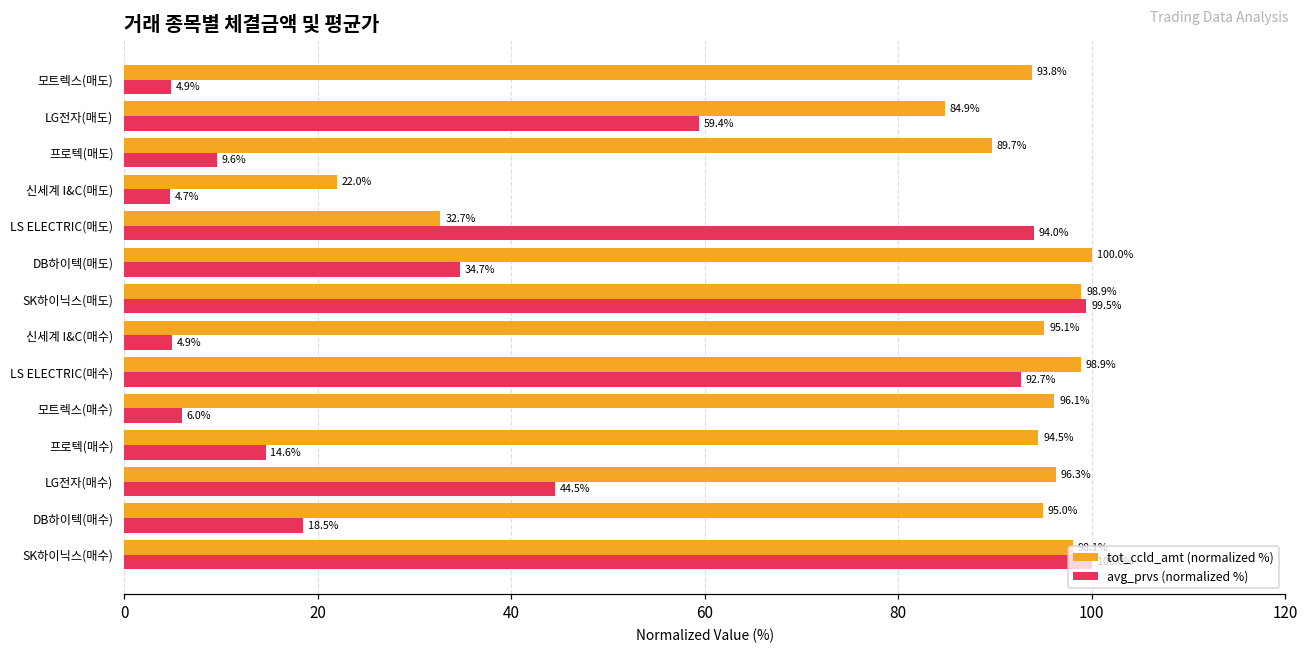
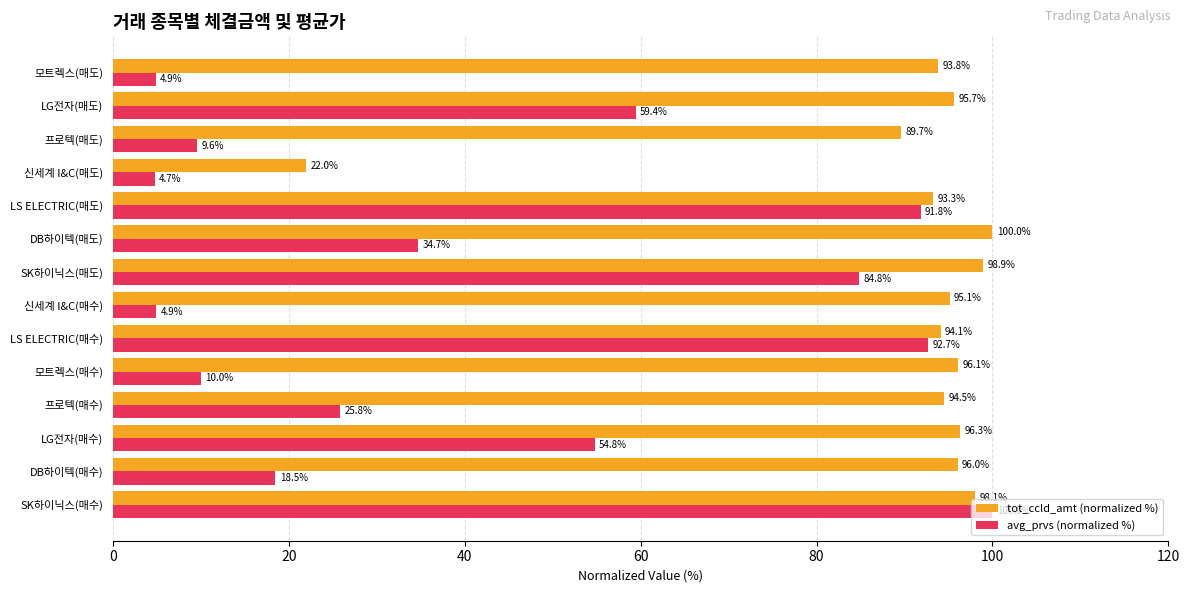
  {
    "tot_ccld_amt (normalized %)": {
      "모트렉스(매도)": "93.8%",
-     "LG전자(매도)": "84.9%",
+     "LG전자(매도)": "95.7%",
      "프로텍(매도)": "89.7%",
      "신세계 I&C(매도)": "22.0%",
-     "LS ELECTRIC(매도)": "32.7%",
+     "LS ELECTRIC(매도)": "93.3%",
      "DB하이텍(매도)": "100.0%",
      "SK하이닉스(매도)": "98.9%",
      "신세계 I&C(매수)": "95.1%",
-     "LS ELECTRIC(매수)": "98.9%",
+     "LS ELECTRIC(매수)": "94.1%",
      "모트렉스(매수)": "96.1%",
      "프로텍(매수)": "94.5%",
      "LG전자(매수)": "96.3%",
-     "DB하이텍(매수)": "95.0%"
+     "DB하이텍(매수)": "96.0%"
    },
    "avg_prvs (normalized %)": {
      "모트렉스(매도)": "4.9%",
      "LG전자(매도)": "59.4%",
      "프로텍(매도)": "9.6%",
      "신세계 I&C(매도)": "4.7%",
-     "LS ELECTRIC(매도)": "94.0%",
+     "LS ELECTRIC(매도)": "91.8%",
      "DB하이텍(매도)": "34.7%",
-     "SK하이닉스(매도)": "99.5%",
+     "SK하이닉스(매도)": "84.8%",
      "신세계 I&C(매수)": "4.9%",
      "LS ELECTRIC(매수)": "92.7%",
-     "모트렉스(매수)": "6.0%",
-     "프로텍(매수)": "14.6%",
-     "LG전자(매수)": "44.5%",
+     "모트렉스(매수)": "10.0%",
+     "프로텍(매수)": "25.8%",
+     "LG전자(매수)": "54.8%",
      "DB하이텍(매수)": "18.5%"
    }
  }
